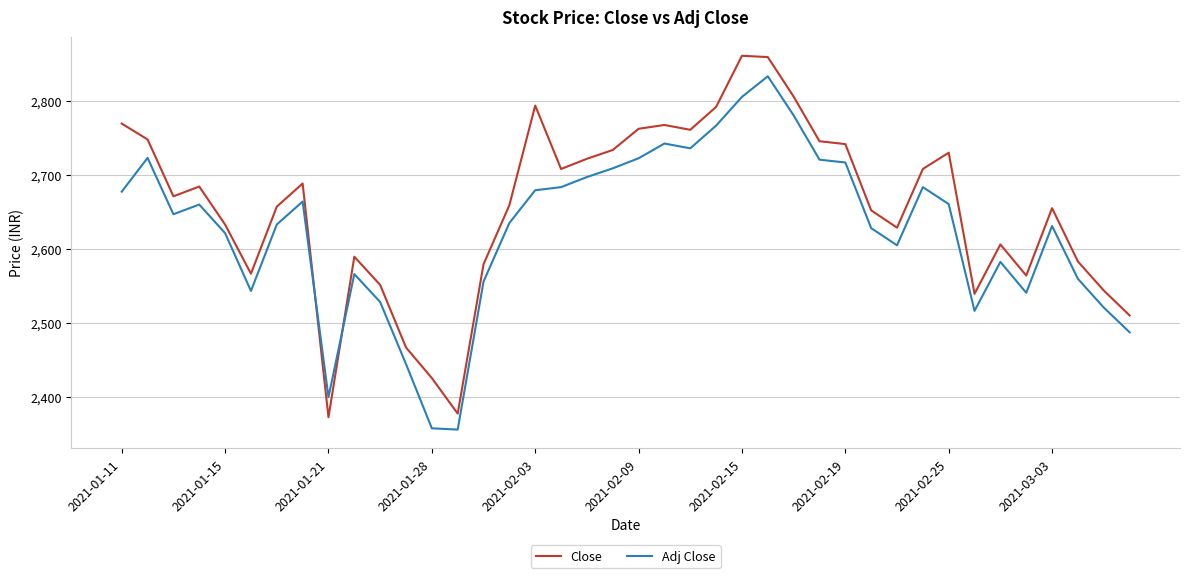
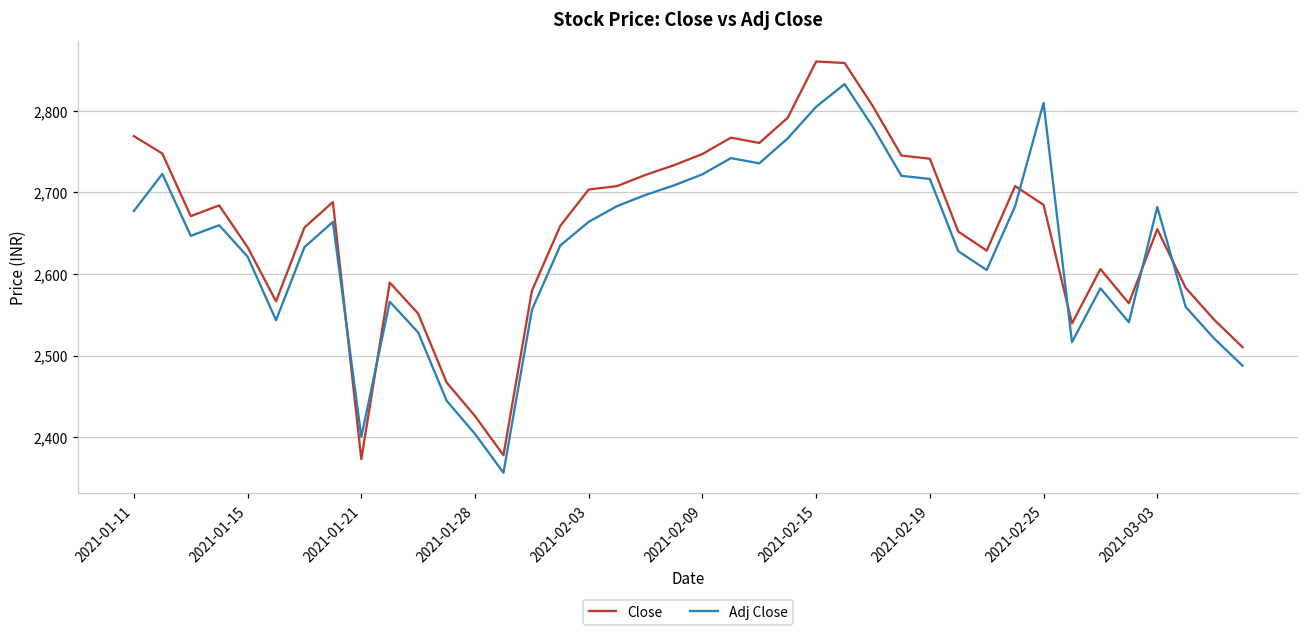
  {
    "Close": {
      "2021-01-11": "2,770",
      "2021-01-15": "2,630",
      "2021-01-21": "2,370",
      "2021-01-28": "2,430",
-     "2021-02-03": "2,790",
-     "2021-02-09": "2,760",
+     "2021-02-03": "2,700",
+     "2021-02-09": "2,750",
      "2021-02-15": "2,860",
      "2021-02-19": "2,740",
-     "2021-02-25": "2,730",
+     "2021-02-25": "2,680",
      "2021-03-03": "2,650"
    },
    "Adj Close": {
      "2021-01-11": "2,680",
      "2021-01-15": "2,620",
      "2021-01-21": "2,400",
-     "2021-01-28": "2,360",
-     "2021-02-03": "2,680",
+     "2021-01-28": "2,400",
+     "2021-02-03": "2,660",
      "2021-02-09": "2,720",
      "2021-02-15": "2,800",
      "2021-02-19": "2,720",
-     "2021-02-25": "2,660",
-     "2021-03-03": "2,630"
+     "2021-02-25": "2,810",
+     "2021-03-03": "2,680"
    }
  }
